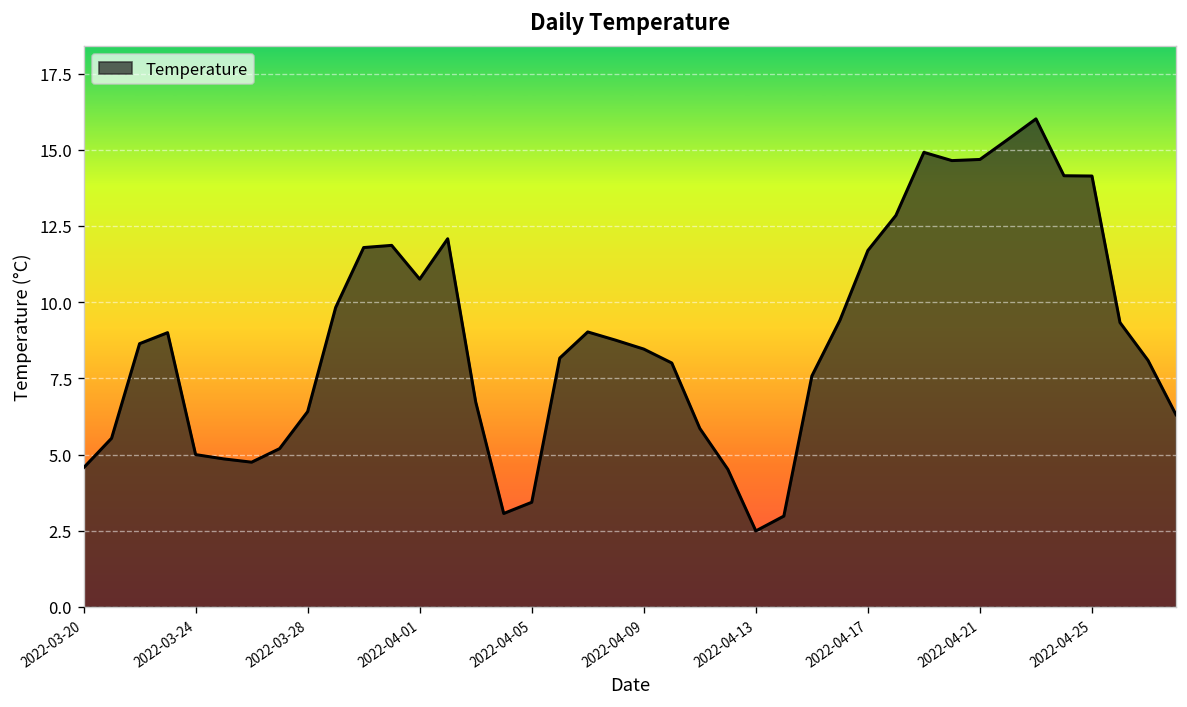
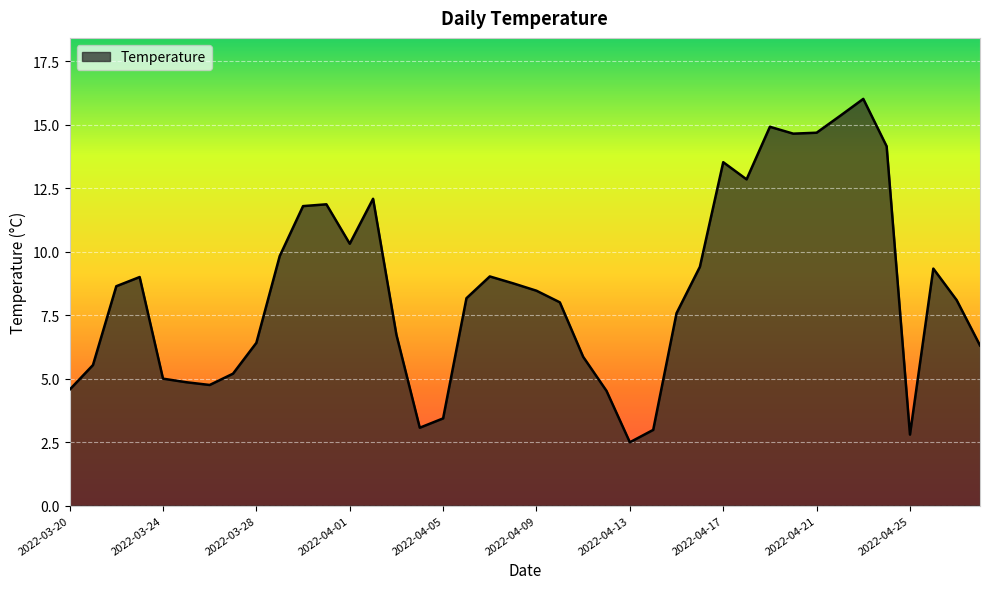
  {
    "2022-03-20": 4.6,
    "2022-03-24": 5.0,
    "2022-03-28": 6.4,
-   "2022-04-01": 10.8,
+   "2022-04-01": 10.3,
    "2022-04-05": 3.4,
    "2022-04-09": 8.5,
    "2022-04-13": 2.5,
-   "2022-04-17": 11.7,
+   "2022-04-17": 13.5,
    "2022-04-21": 14.7,
-   "2022-04-25": 14.1
+   "2022-04-25": 2.8
  }
